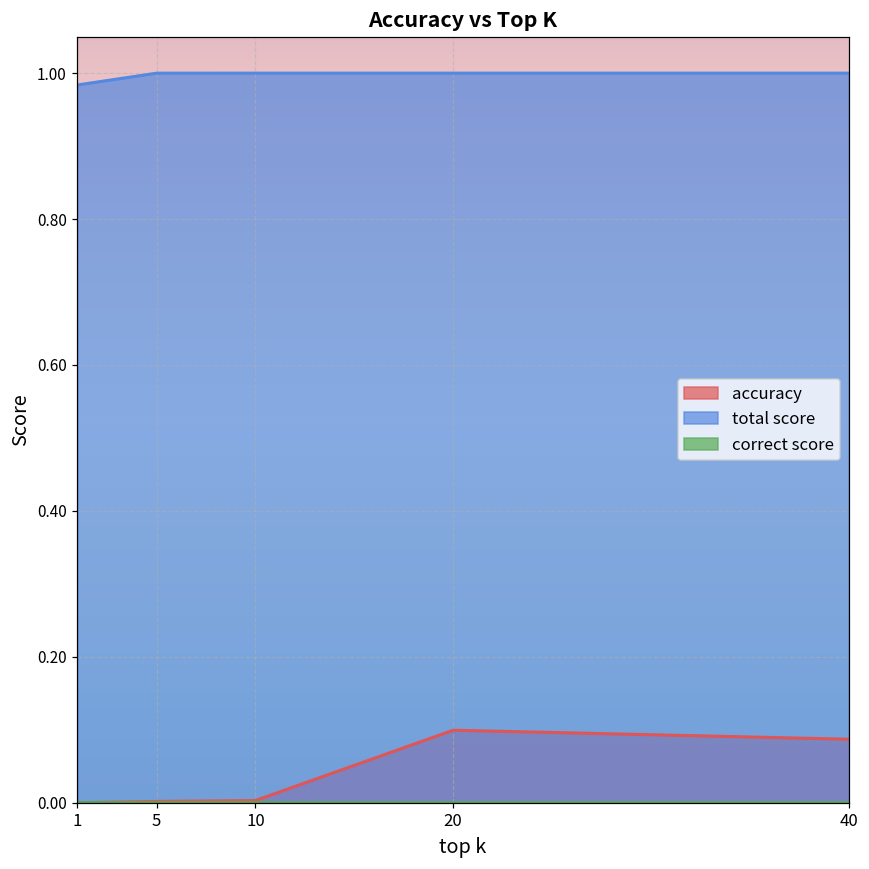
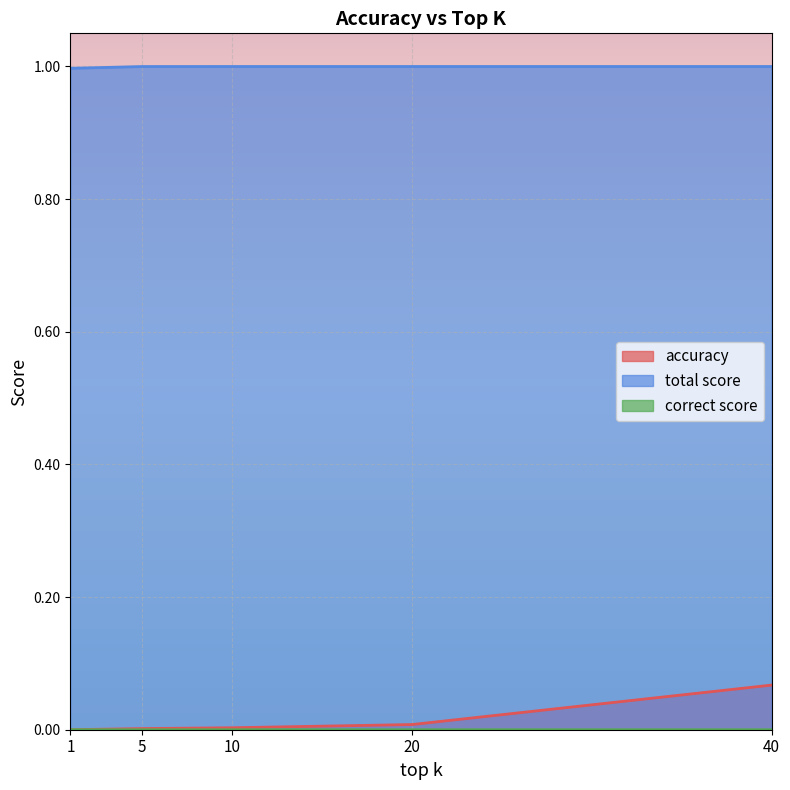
  {
    "accuracy": {
-     "20": 0.10,
-     "40": 0.09
+     "20": 0.01,
+     "40": 0.07
    },
    "total score": {
-     "1": 0.98,
+     "1": 1.00,
      "5": 1.00,
      "10": 1.00,
      "20": 1.00,
      "40": 1.00
    },
    "correct score": {
      "20": 0.00,
      "40": 0.00
    }
  }
